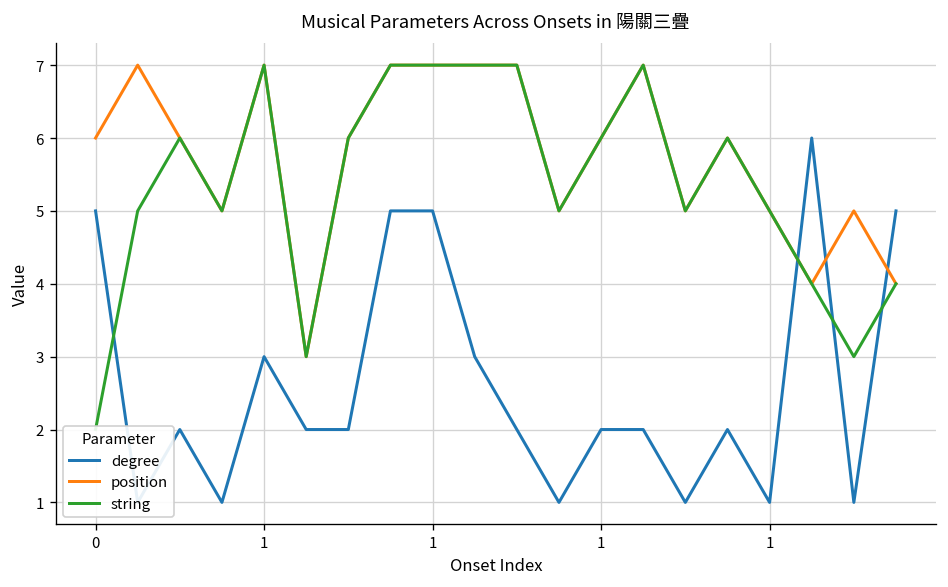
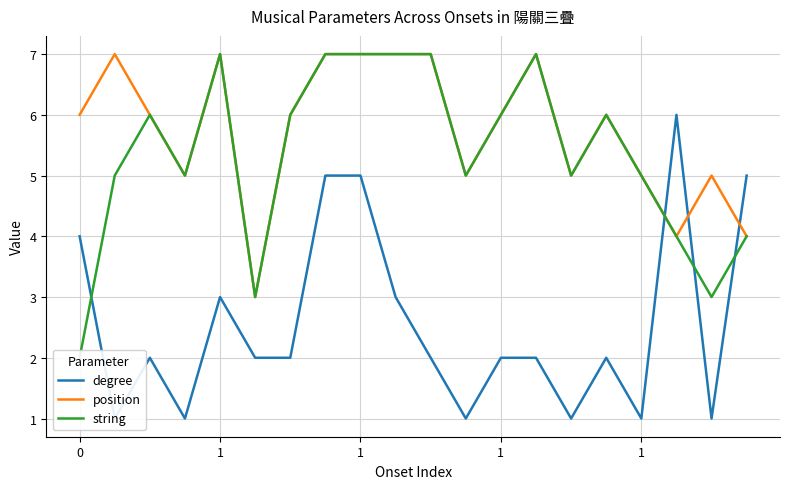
  {
    "degree": {
-     "0": 5
+     "0": 4
    },
    "position": {
      "0": 6
    }
  }
